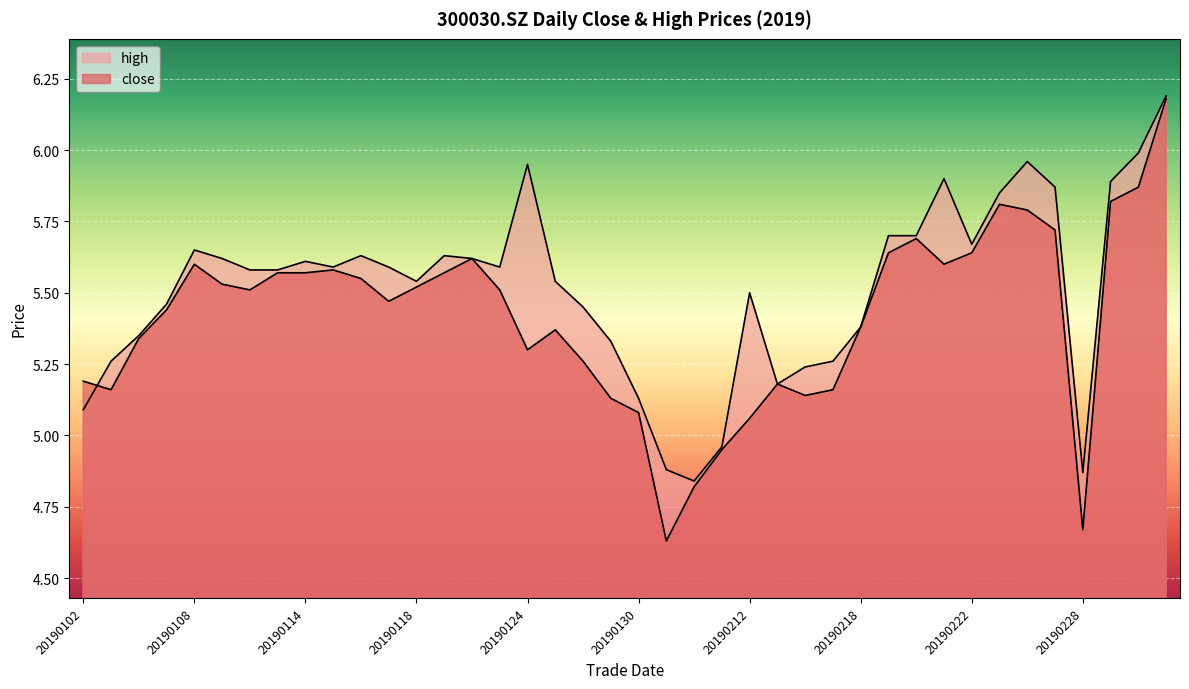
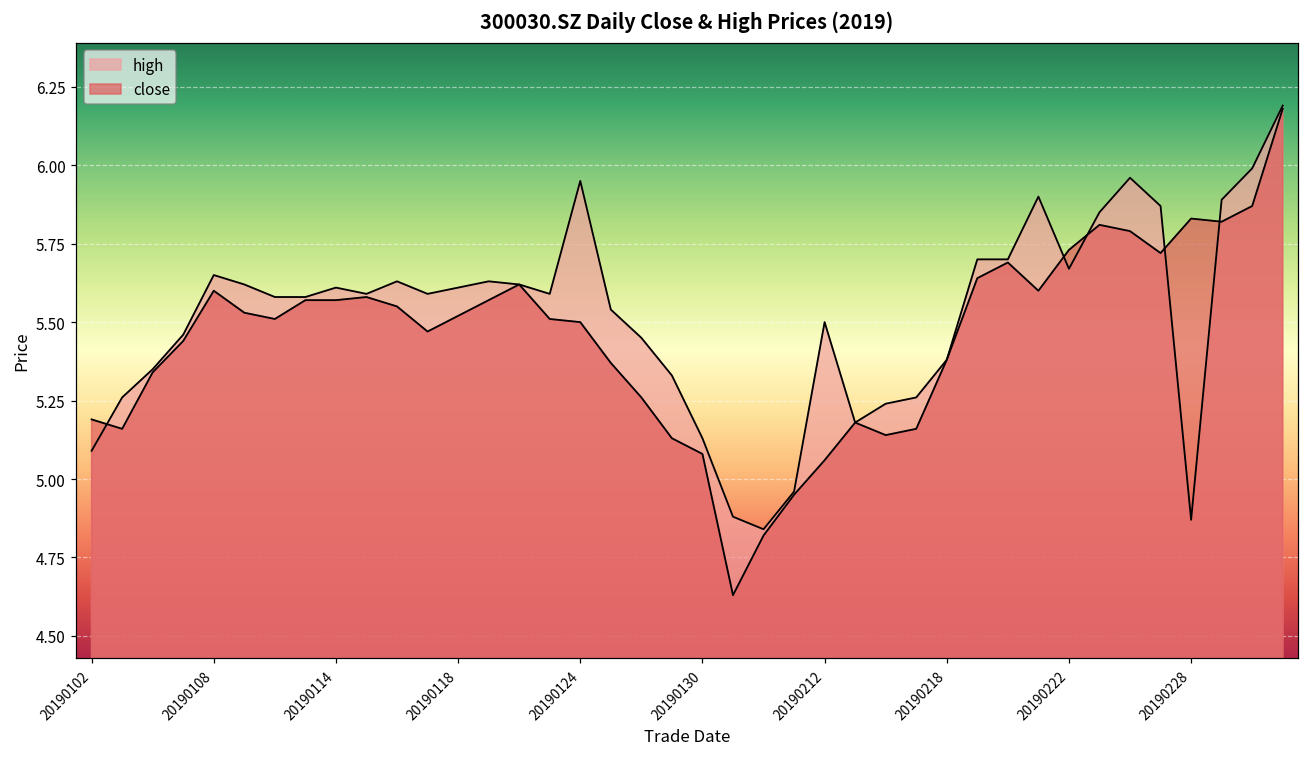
  {
    "high": {
      "20190102": 5.09,
      "20190108": 5.65,
      "20190114": 5.61,
-     "20190118": 5.54,
+     "20190118": 5.61,
      "20190124": 5.95,
      "20190130": 5.13,
      "20190212": 5.50,
      "20190222": 5.67,
      "20190228": 4.87
    },
    "close": {
      "20190102": 5.19,
      "20190108": 5.60,
      "20190114": 5.57,
      "20190118": 5.52,
-     "20190124": 5.3,
+     "20190124": 5.5,
      "20190130": 5.08,
      "20190212": 5.06,
-     "20190222": 5.64,
-     "20190228": 4.67
+     "20190222": 5.73,
+     "20190228": 5.83
    }
  }
